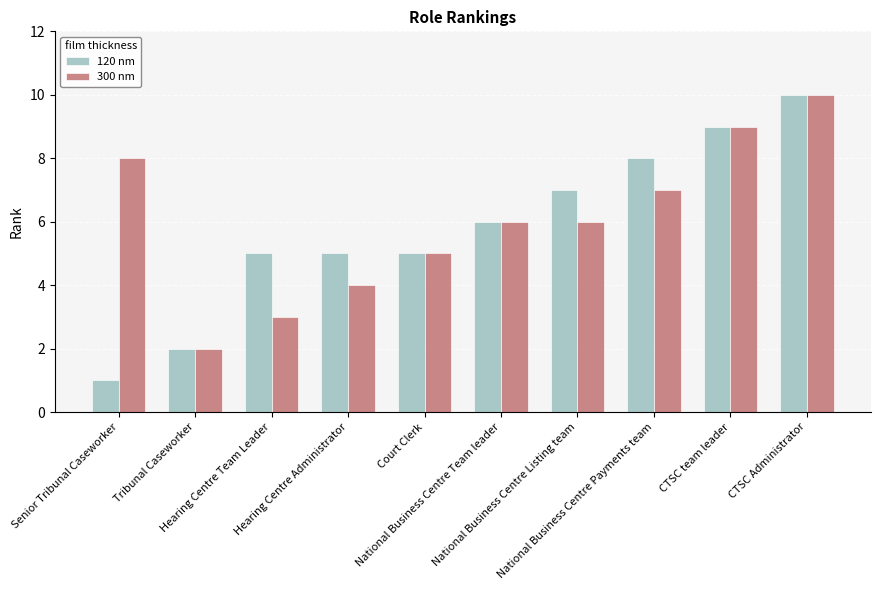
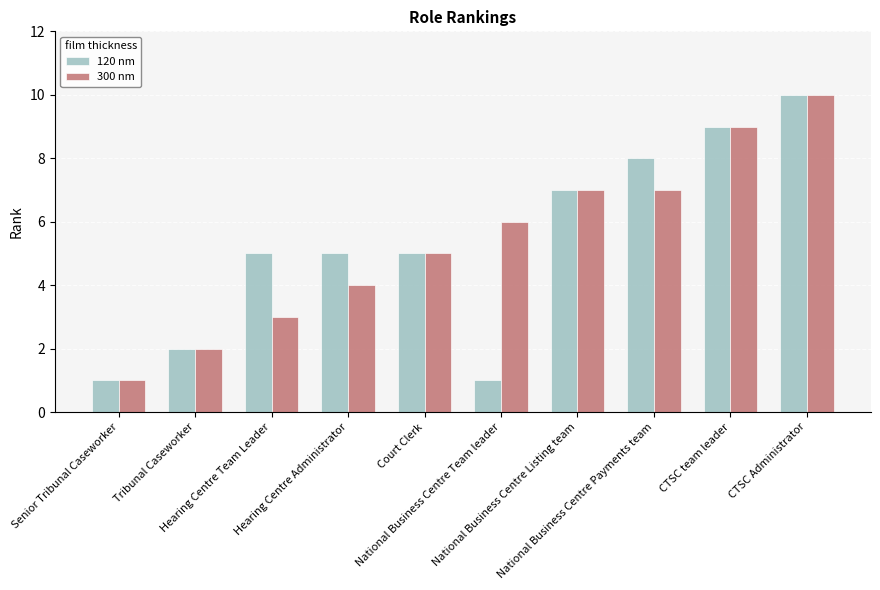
  {
    "120 nm": {
      "Senior Tribunal Caseworker": 1,
      "Tribunal Caseworker": 2,
      "Hearing Centre Team Leader": 5,
      "Hearing Centre Administrator": 5,
      "Court Clerk": 5,
-     "National Business Centre Team leader": 6,
+     "National Business Centre Team leader": 1,
      "National Business Centre Listing team": 7,
      "National Business Centre Payments team": 8,
      "CTSC team leader": 9,
      "CTSC Administrator": 10
    },
    "300 nm": {
-     "Senior Tribunal Caseworker": 8,
+     "Senior Tribunal Caseworker": 1,
      "Tribunal Caseworker": 2,
      "Hearing Centre Team Leader": 3,
      "Hearing Centre Administrator": 4,
      "Court Clerk": 5,
      "National Business Centre Team leader": 6,
-     "National Business Centre Listing team": 6,
+     "National Business Centre Listing team": 7,
      "National Business Centre Payments team": 7,
      "CTSC team leader": 9,
      "CTSC Administrator": 10
    }
  }
